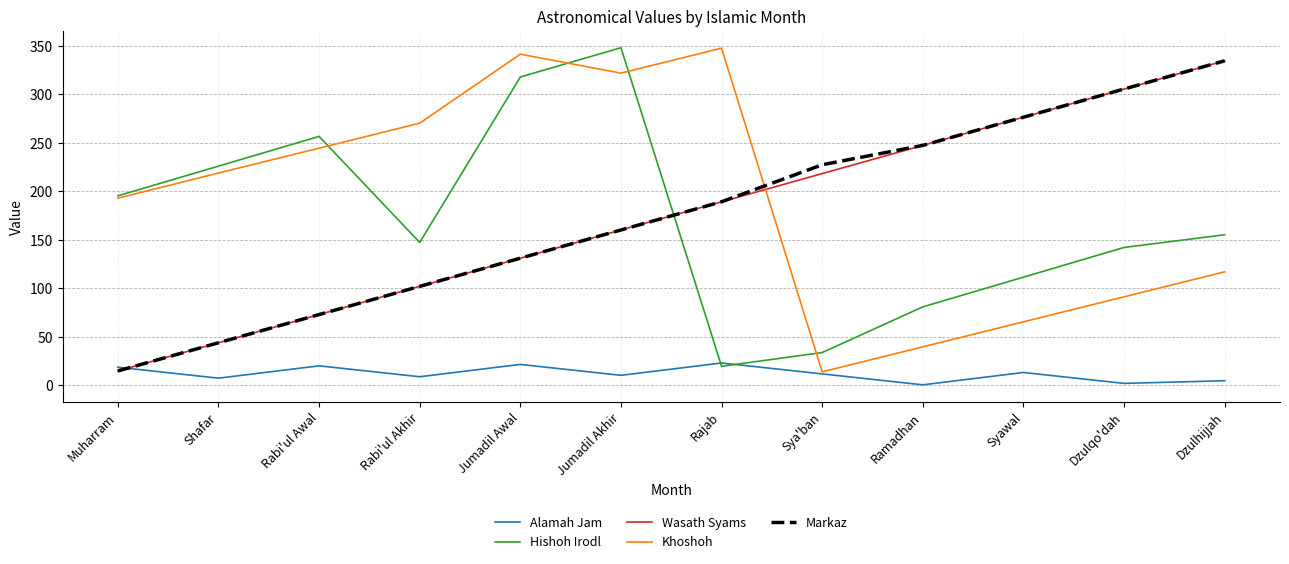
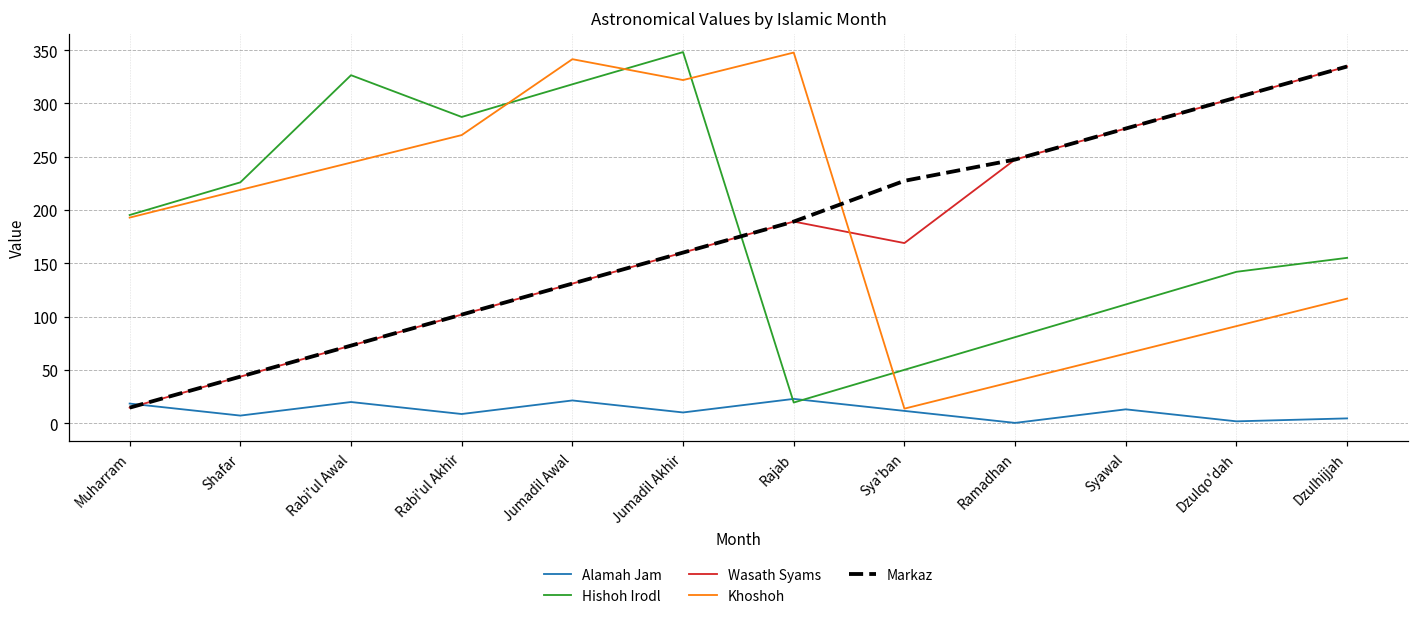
  {
    "Alamah Jam": {
      "Muharram": 20,
      "Shafar": 10,
      "Rabi'ul Awal": 20,
      "Rabi'ul Akhir": 10,
      "Jumadil Awal": 20,
      "Jumadil Akhir": 10,
      "Rajab": 20,
      "Ramadhan": 0,
      "Syawal": 10,
      "Dzulqo'dah": 0,
      "Dzulhijjah": 0
    },
    "Hishoh Irodl": {
      "Shafar": 230,
-     "Rabi'ul Awal": 260,
-     "Rabi'ul Akhir": 150,
+     "Rabi'ul Awal": 330,
+     "Rabi'ul Akhir": 290,
      "Jumadil Awal": 320,
      "Jumadil Akhir": 350,
      "Rajab": 20,
-     "Sya'ban": 30,
+     "Sya'ban": 50,
      "Ramadhan": 80,
      "Syawal": 110,
      "Dzulqo'dah": 140,
      "Dzulhijjah": 160
    },
    "Wasath Syams": {
-     "Sya'ban": 220
+     "Sya'ban": 170
    },
    "Khoshoh": {
      "Shafar": 220,
      "Rabi'ul Awal": 240,
      "Rabi'ul Akhir": 270,
      "Jumadil Awal": 340,
      "Jumadil Akhir": 320,
      "Rajab": 350,
      "Ramadhan": 40,
      "Syawal": 70,
      "Dzulqo'dah": 90,
      "Dzulhijjah": 120
    },
    "Markaz": {
      "Sya'ban": 230
    }
  }
